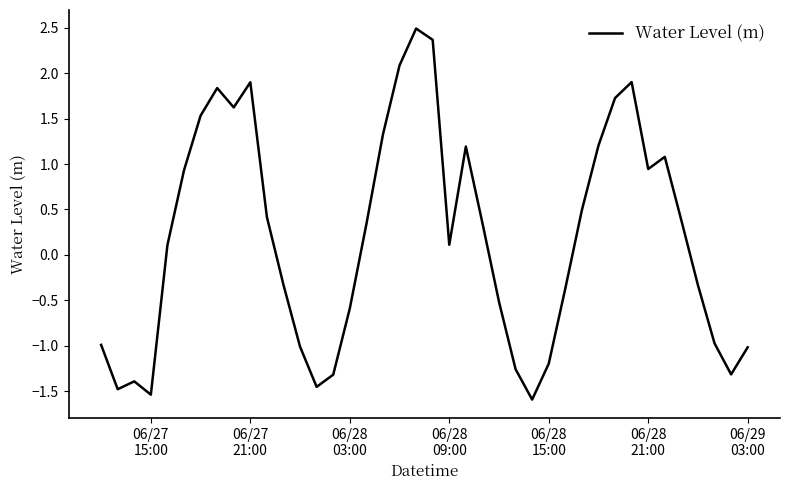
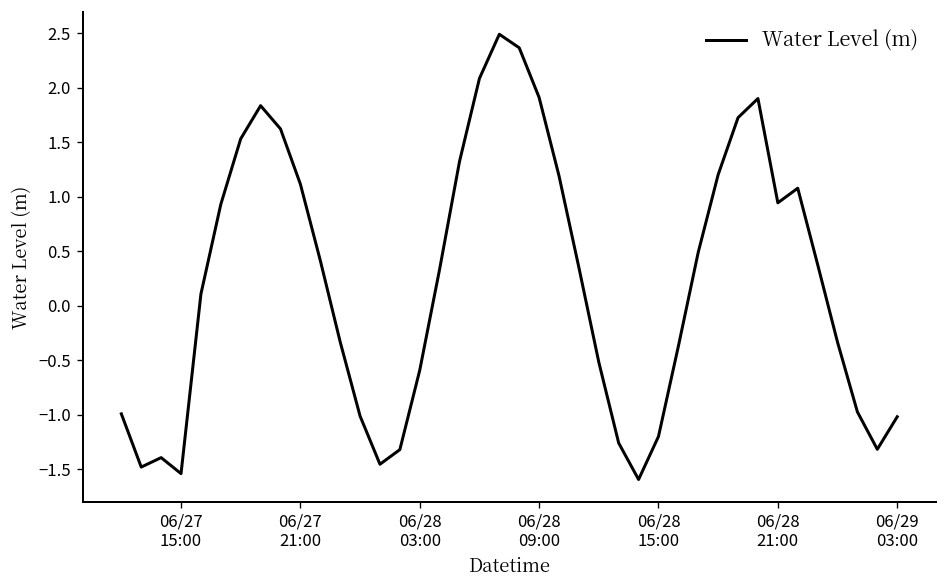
  {
    "06/27 15:00": -1.5,
-   "06/27 21:00": 1.9,
+   "06/27 21:00": 1.1,
    "06/28 03:00": -0.6,
-   "06/28 09:00": 0.1,
+   "06/28 09:00": 1.9,
    "06/28 15:00": -1.2,
    "06/28 21:00": 0.9,
    "06/29 03:00": -1.0
  }
